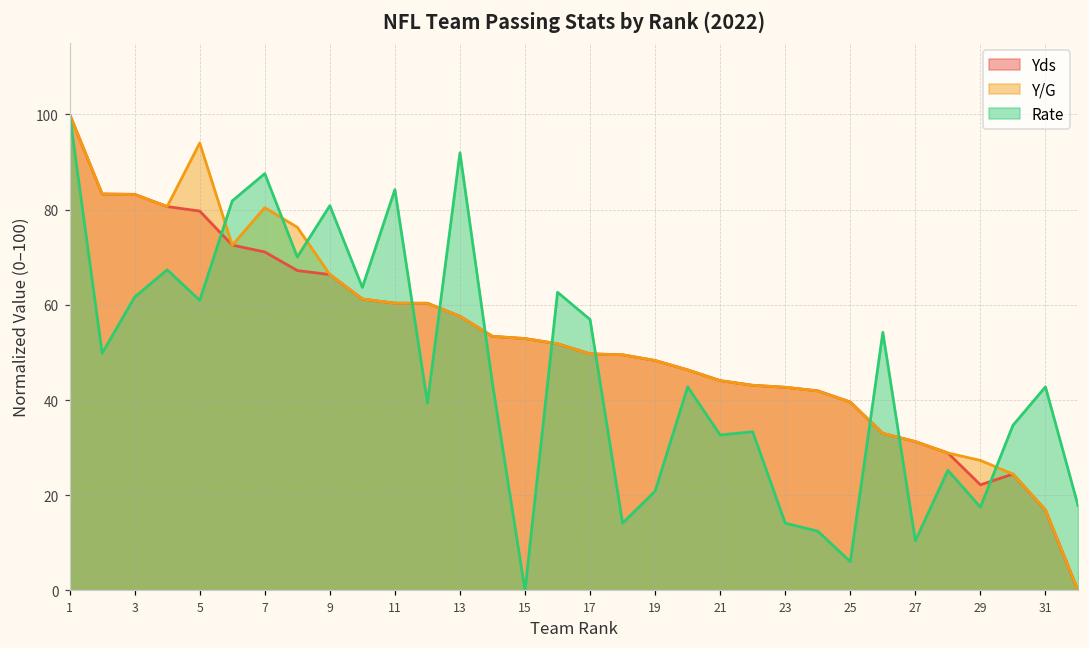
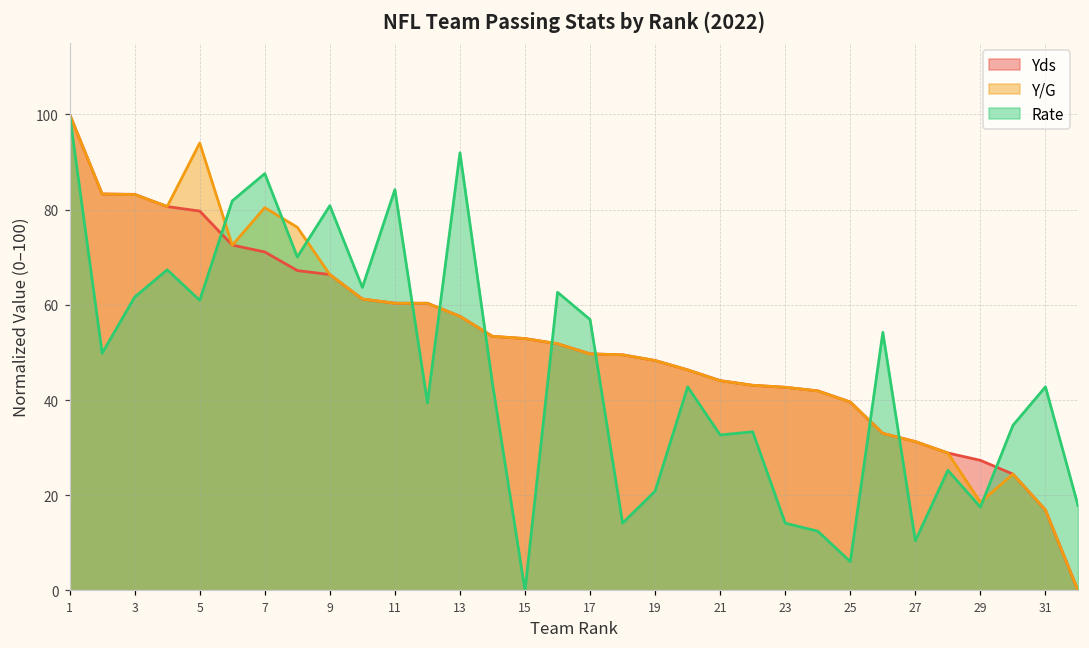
  {
    "Yds": {
      "5": 80,
      "7": 71,
-     "29": 22
+     "29": 27
    },
    "Y/G": {
      "5": 94,
      "7": 80,
-     "29": 27
+     "29": 19
    },
    "Rate": {
      "3": 62,
      "5": 61,
      "7": 88,
      "9": 81,
      "11": 84,
      "13": 92,
      "15": 0,
      "17": 57,
      "19": 21,
      "21": 33,
      "23": 14,
      "25": 6,
      "27": 10,
      "29": 18,
      "31": 43
    }
  }
